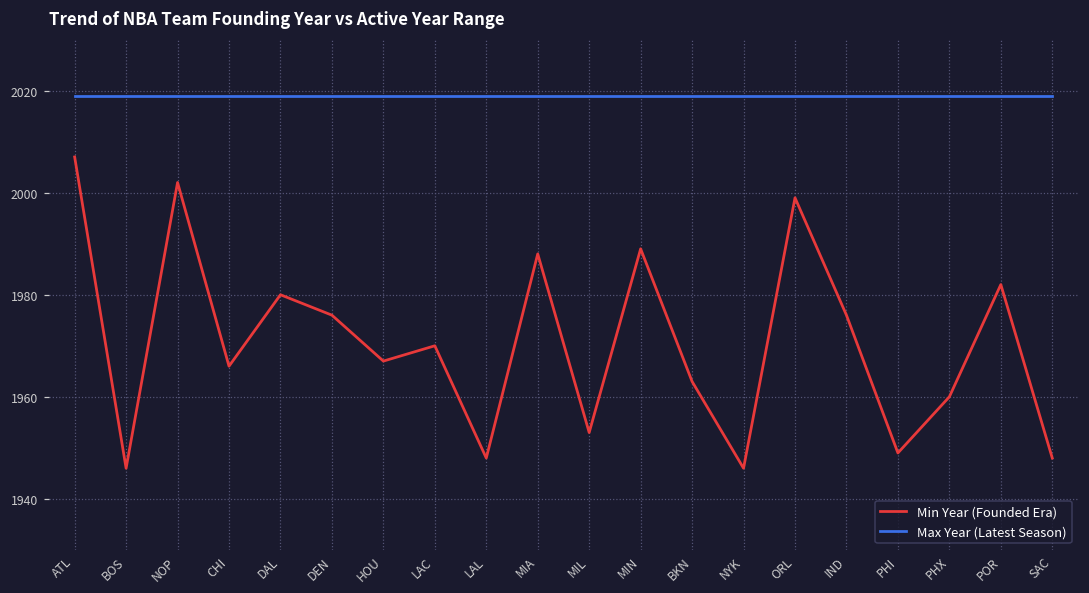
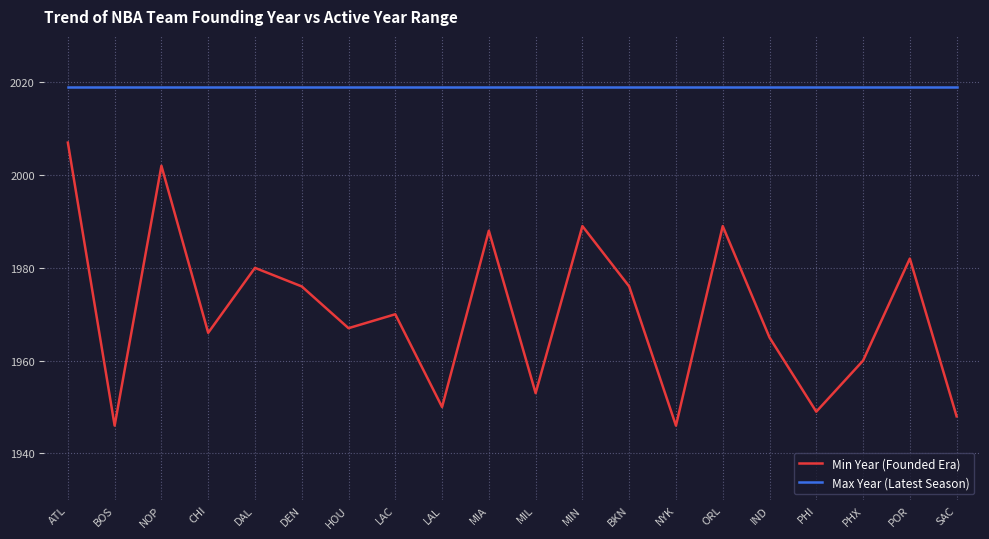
  {
    "Min Year (Founded Era)": {
      "ATL": 2007,
      "BOS": 1946,
      "NOP": 2002,
      "CHI": 1966,
      "DAL": 1980,
      "DEN": 1976,
      "HOU": 1967,
      "LAC": 1970,
-     "LAL": 1948,
+     "LAL": 1950,
      "MIA": 1988,
      "MIL": 1953,
      "MIN": 1989,
-     "BKN": 1963,
+     "BKN": 1976,
      "NYK": 1946,
-     "ORL": 1999,
-     "IND": 1976,
+     "ORL": 1989,
+     "IND": 1965,
      "PHI": 1949,
      "PHX": 1960,
      "POR": 1982,
      "SAC": 1948
    },
    "Max Year (Latest Season)": {
      "ATL": 2019,
      "BOS": 2019,
      "NOP": 2019,
      "CHI": 2019,
      "DAL": 2019,
      "DEN": 2019,
      "HOU": 2019,
      "LAC": 2019,
      "LAL": 2019,
      "MIA": 2019,
      "MIL": 2019,
      "MIN": 2019,
      "BKN": 2019,
      "NYK": 2019,
      "ORL": 2019,
      "IND": 2019,
      "PHI": 2019,
      "PHX": 2019,
      "POR": 2019,
      "SAC": 2019
    }
  }
